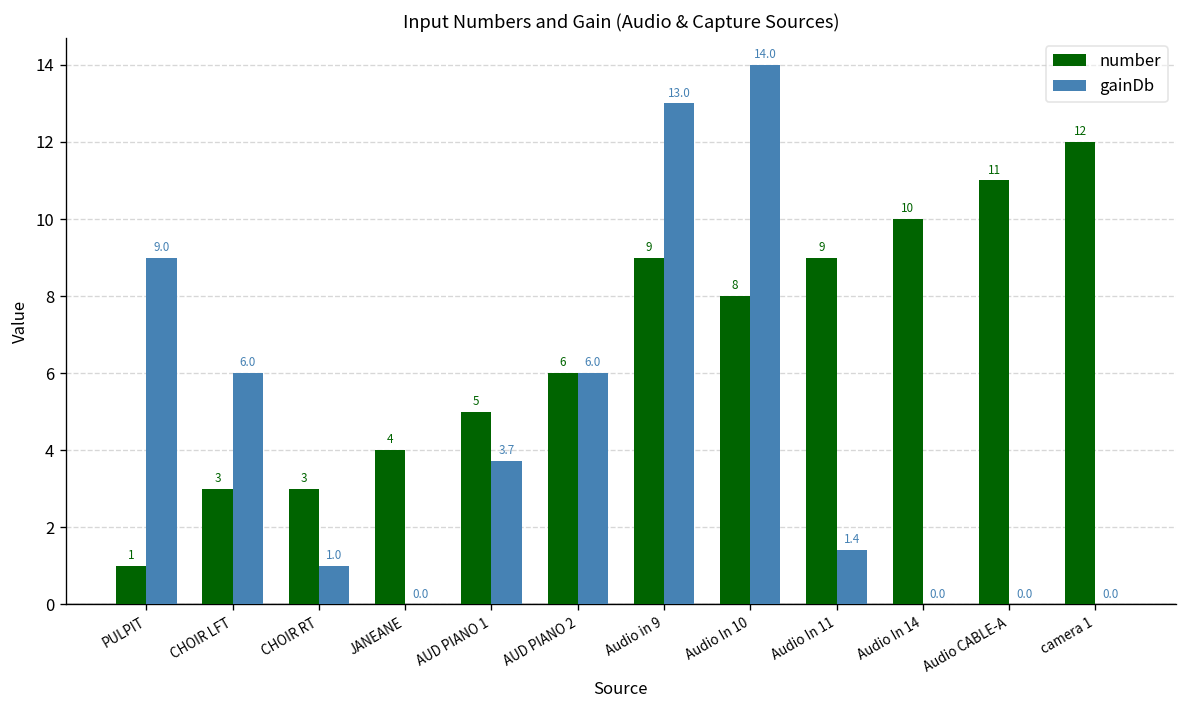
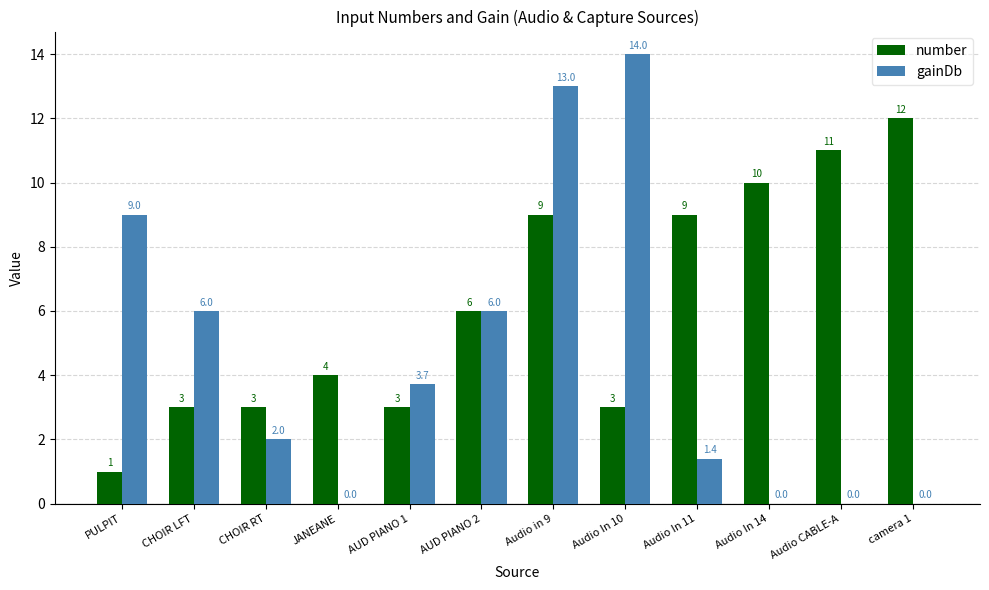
  {
    "number": {
      "PULPIT": 1,
      "CHOIR LFT": 3,
      "CHOIR RT": 3,
      "JANEANE": 4,
-     "AUD PIANO 1": 5,
+     "AUD PIANO 1": 3,
      "AUD PIANO 2": 6,
      "Audio in 9": 9,
-     "Audio In 10": 8,
+     "Audio In 10": 3,
      "Audio In 11": 9,
      "Audio In 14": 10,
      "Audio CABLE-A": 11,
      "camera 1": 12
    },
    "gainDb": {
      "PULPIT": 9.0,
      "CHOIR LFT": 6.0,
-     "CHOIR RT": 1.0,
+     "CHOIR RT": 2.0,
      "JANEANE": 0.0,
      "AUD PIANO 1": 3.7,
      "AUD PIANO 2": 6.0,
      "Audio in 9": 13.0,
      "Audio In 10": 14.0,
      "Audio In 11": 1.4,
      "Audio In 14": 0.0,
      "Audio CABLE-A": 0.0,
      "camera 1": 0.0
    }
  }
